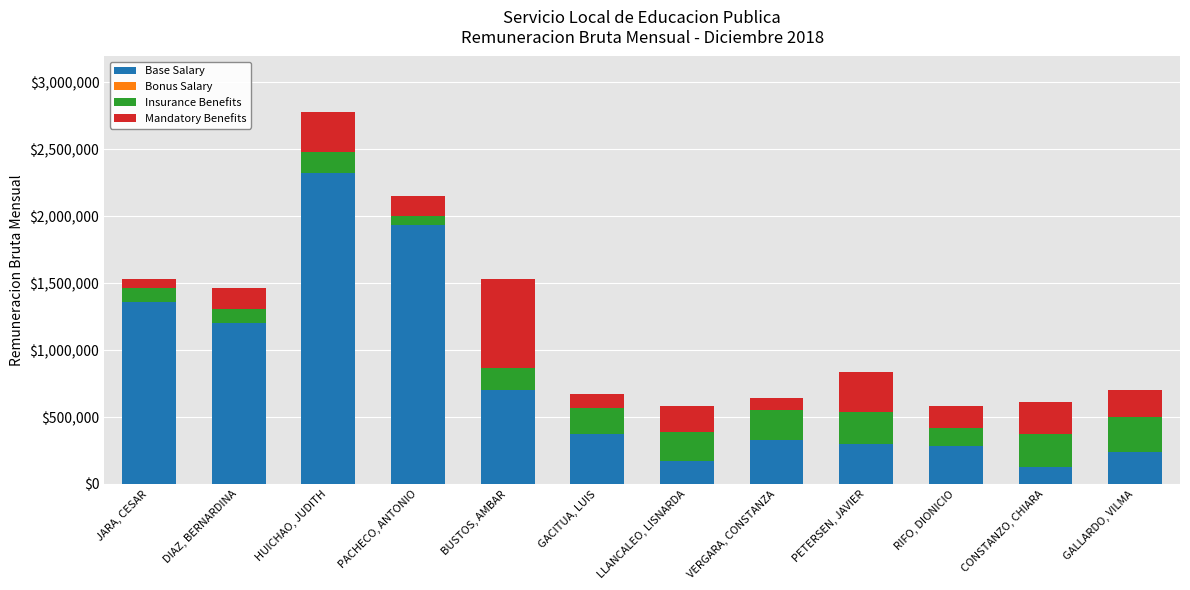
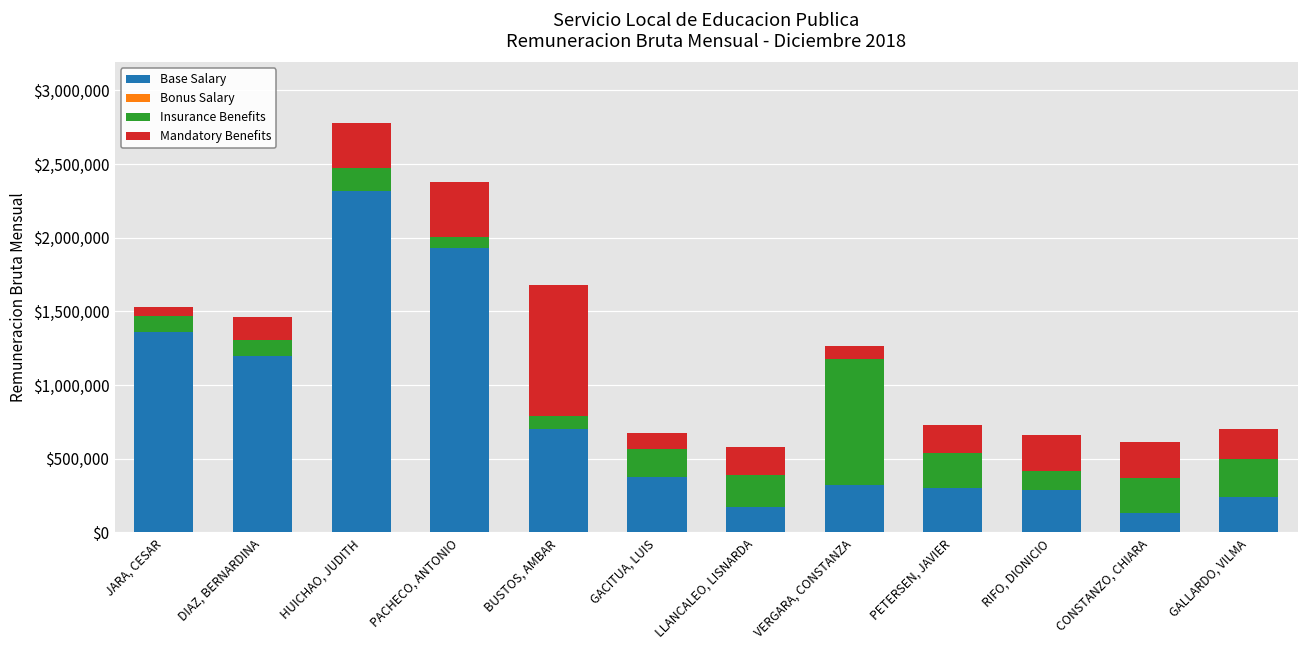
  {
    "Bonus Salary": {
      "JARA, CESAR": "$1,360,000",
      "DIAZ, BERNARDINA": "$1,200,000",
      "HUICHAO, JUDITH": "$2,320,000",
      "PACHECO, ANTONIO": "$1,930,000",
      "BUSTOS, AMBAR": "$700,000",
      "GACITUA, LUIS": "$370,000",
      "LLANCALEO, LISNARDA": "$170,000",
      "VERGARA, CONSTANZA": "$330,000",
      "PETERSEN, JAVIER": "$300,000",
      "RIFO, DIONICIO": "$290,000",
      "CONSTANZO, CHIARA": "$130,000",
      "GALLARDO, VILMA": "$240,000"
    },
    "Insurance Benefits": {
      "JARA, CESAR": "$110,000",
      "DIAZ, BERNARDINA": "$100,000",
      "HUICHAO, JUDITH": "$160,000",
      "PACHECO, ANTONIO": "$70,000",
-     "BUSTOS, AMBAR": "$170,000",
+     "BUSTOS, AMBAR": "$90,000",
      "GACITUA, LUIS": "$200,000",
      "LLANCALEO, LISNARDA": "$210,000",
-     "VERGARA, CONSTANZA": "$230,000",
+     "VERGARA, CONSTANZA": "$850,000",
      "PETERSEN, JAVIER": "$240,000",
      "RIFO, DIONICIO": "$130,000",
      "CONSTANZO, CHIARA": "$240,000",
      "GALLARDO, VILMA": "$260,000"
    },
    "Mandatory Benefits": {
      "JARA, CESAR": "$70,000",
      "DIAZ, BERNARDINA": "$160,000",
      "HUICHAO, JUDITH": "$300,000",
-     "PACHECO, ANTONIO": "$150,000",
-     "BUSTOS, AMBAR": "$670,000",
+     "PACHECO, ANTONIO": "$370,000",
+     "BUSTOS, AMBAR": "$890,000",
      "GACITUA, LUIS": "$110,000",
      "LLANCALEO, LISNARDA": "$200,000",
      "VERGARA, CONSTANZA": "$90,000",
-     "PETERSEN, JAVIER": "$300,000",
-     "RIFO, DIONICIO": "$160,000",
+     "PETERSEN, JAVIER": "$190,000",
+     "RIFO, DIONICIO": "$240,000",
      "CONSTANZO, CHIARA": "$240,000",
      "GALLARDO, VILMA": "$200,000"
    }
  }
